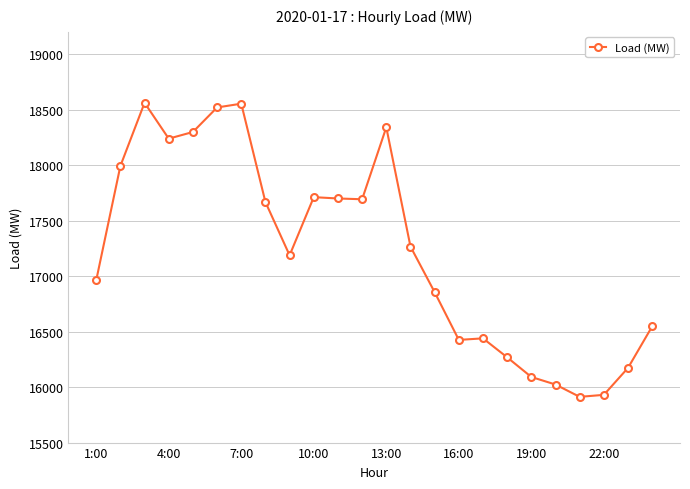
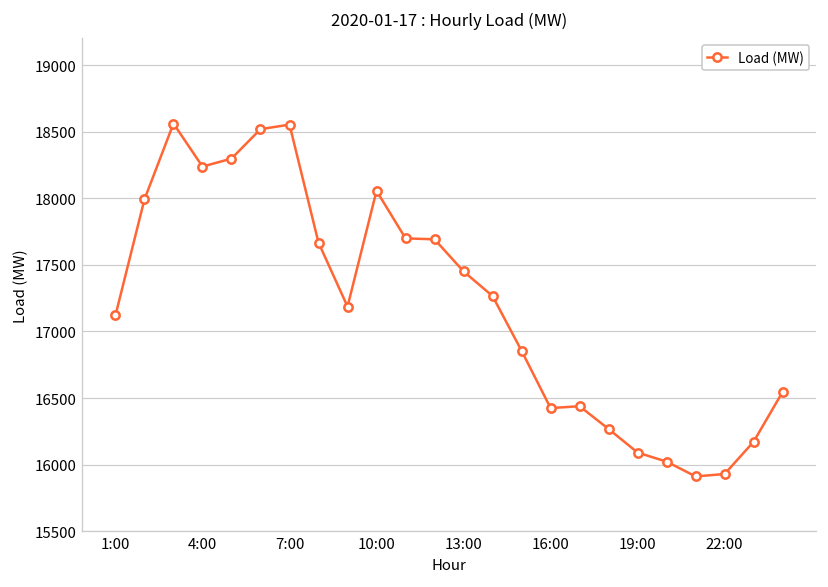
  {
-   "1:00": 16960,
+   "1:00": 17120,
    "4:00": 18240,
    "7:00": 18550,
-   "10:00": 17710,
-   "13:00": 18340,
+   "10:00": 18060,
+   "13:00": 17450,
    "16:00": 16430,
    "19:00": 16090,
    "22:00": 15930
  }
